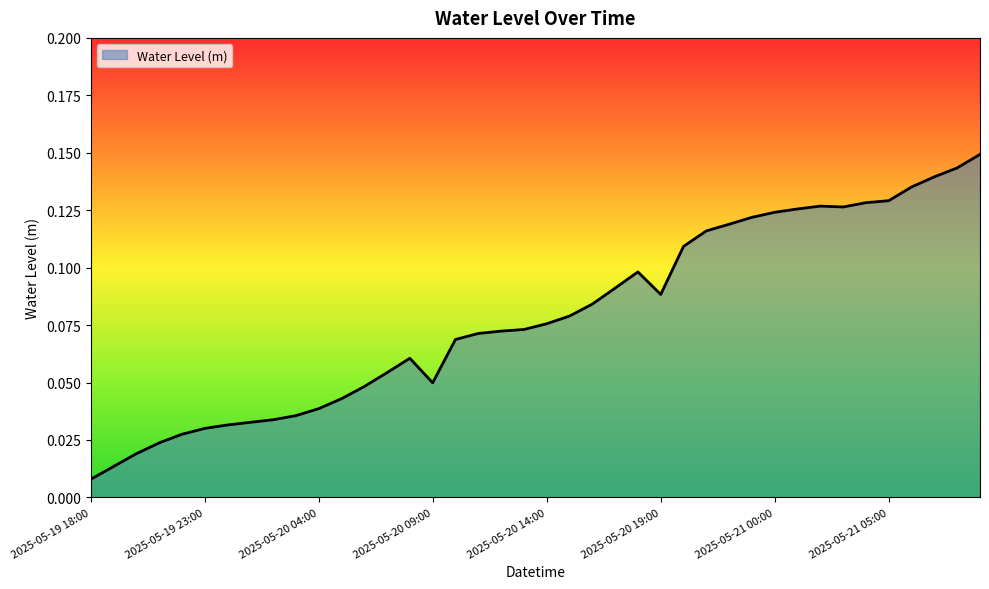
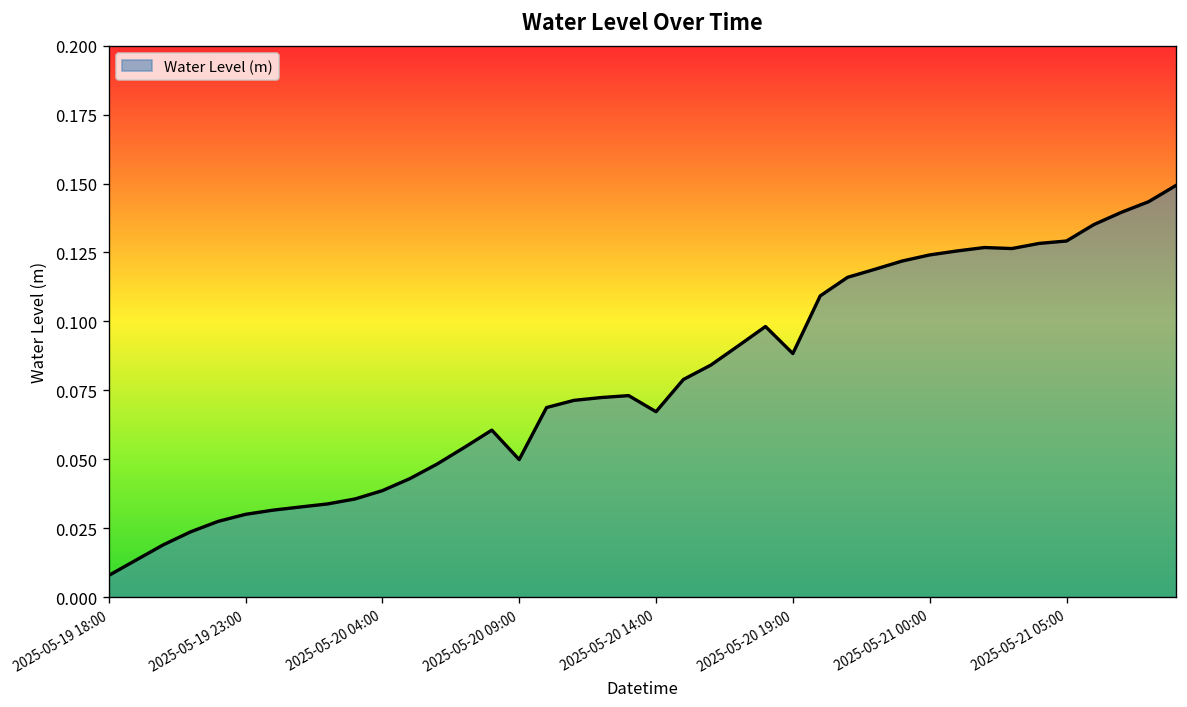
  {
    "2025-05-19 18:00": 0.008,
    "2025-05-19 23:00": 0.030,
    "2025-05-20 04:00": 0.039,
    "2025-05-20 09:00": 0.050,
-   "2025-05-20 14:00": 0.076,
+   "2025-05-20 14:00": 0.067,
    "2025-05-20 19:00": 0.088,
    "2025-05-21 00:00": 0.124,
    "2025-05-21 05:00": 0.129
  }
